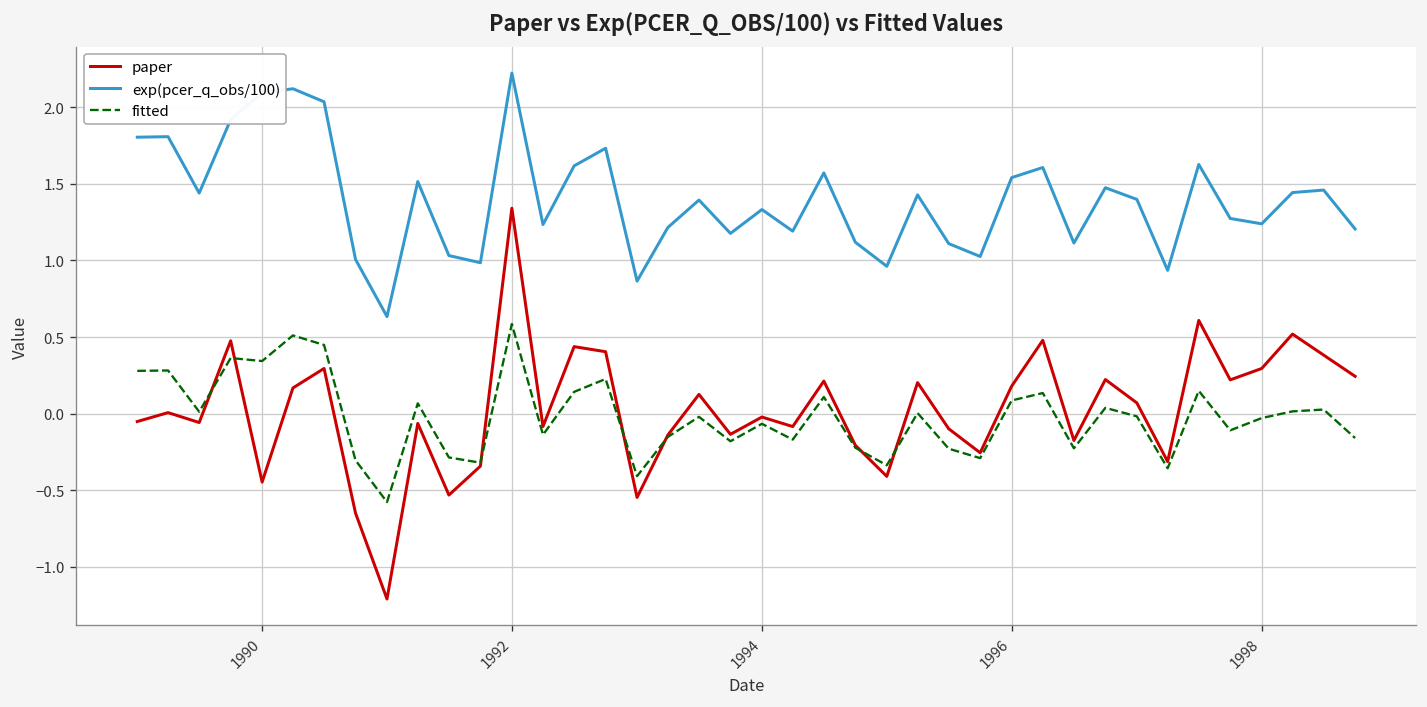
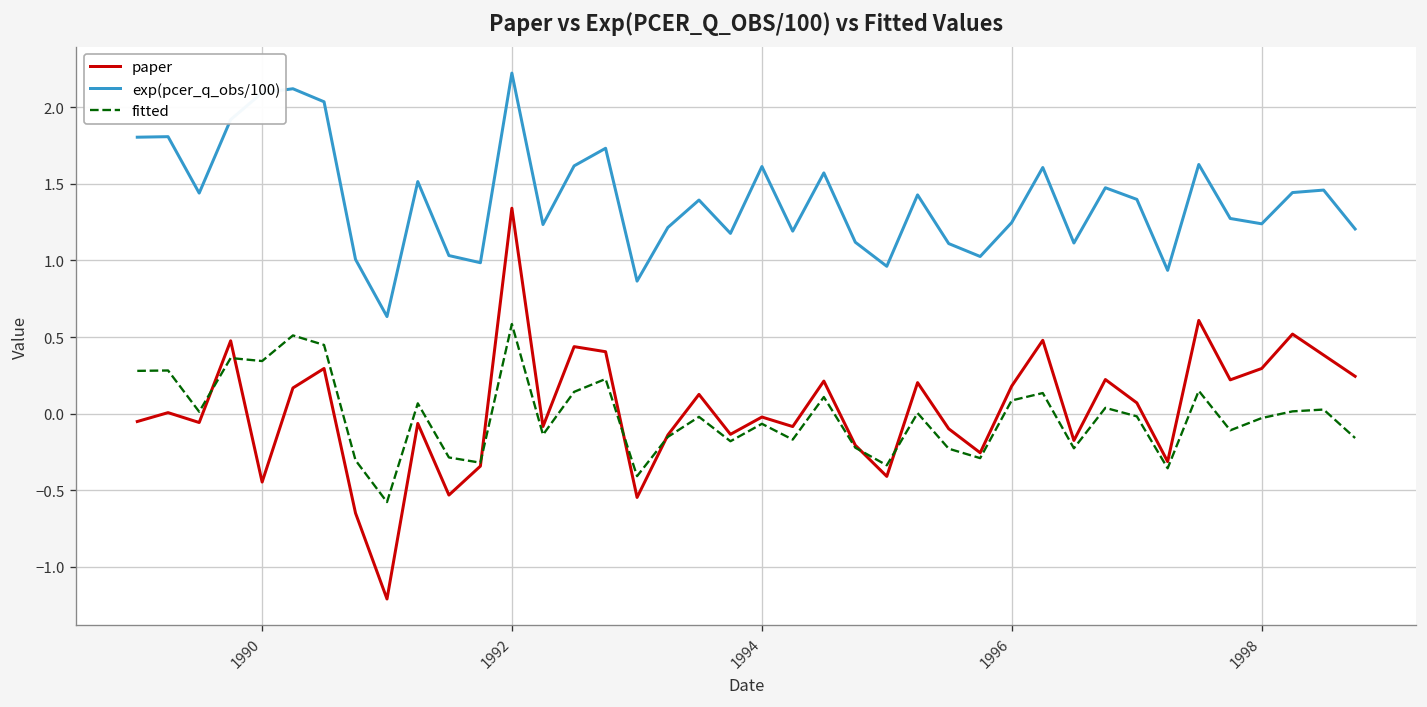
  {
    "paper": {
      "1990": -0.45,
      "1992": 1.34,
      "1994": -0.02,
      "1996": 0.18,
      "1998": 0.30
    },
    "exp(pcer_q_obs/100)": {
      "1992": 2.22,
-     "1994": 1.33,
-     "1996": 1.54,
+     "1994": 1.61,
+     "1996": 1.25,
      "1998": 1.24
    },
    "fitted": {
      "1990": 0.34,
      "1992": 0.59,
      "1994": -0.07,
      "1996": 0.09,
      "1998": -0.03
    }
  }
